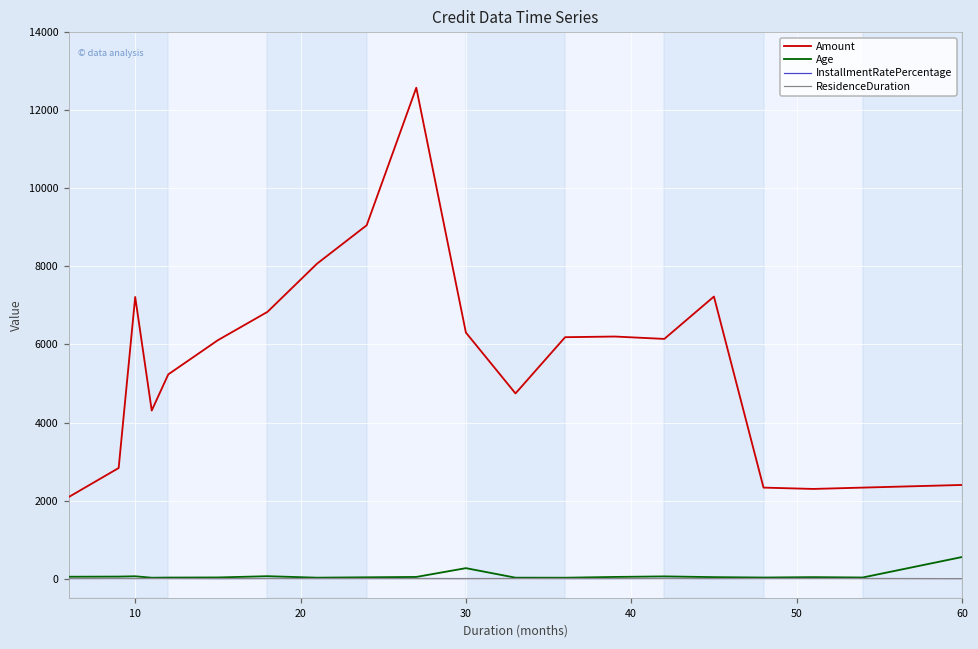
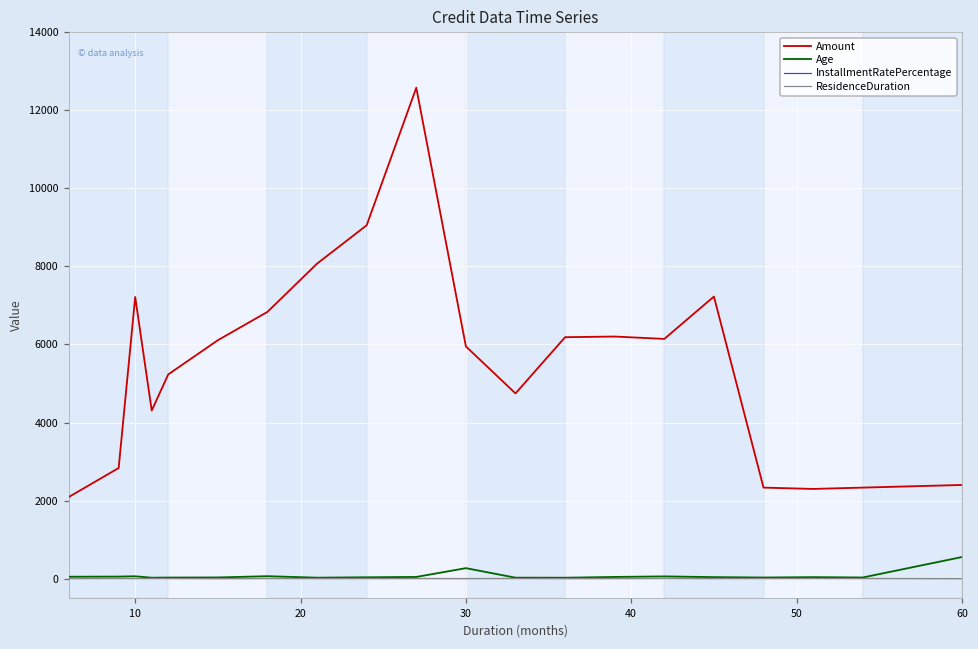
  {
    "Amount": {
      "10": 7200,
-     "30": 6300,
+     "30": 6000,
      "60": 2400
    },
    "Age": {
      "30": 300,
      "60": 600
    },
    "ResidenceDuration": {
      "30": 0,
      "60": 0
    }
  }
